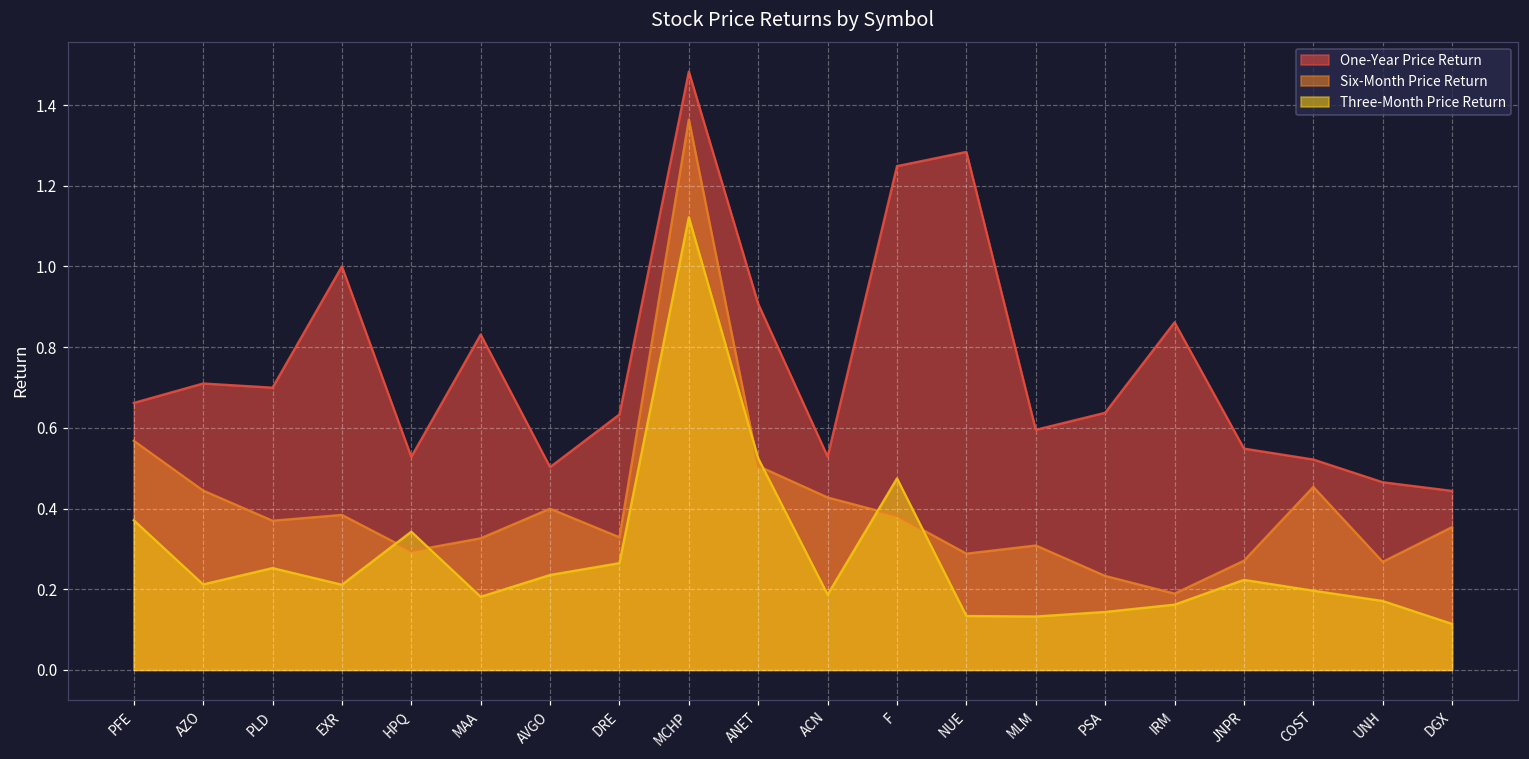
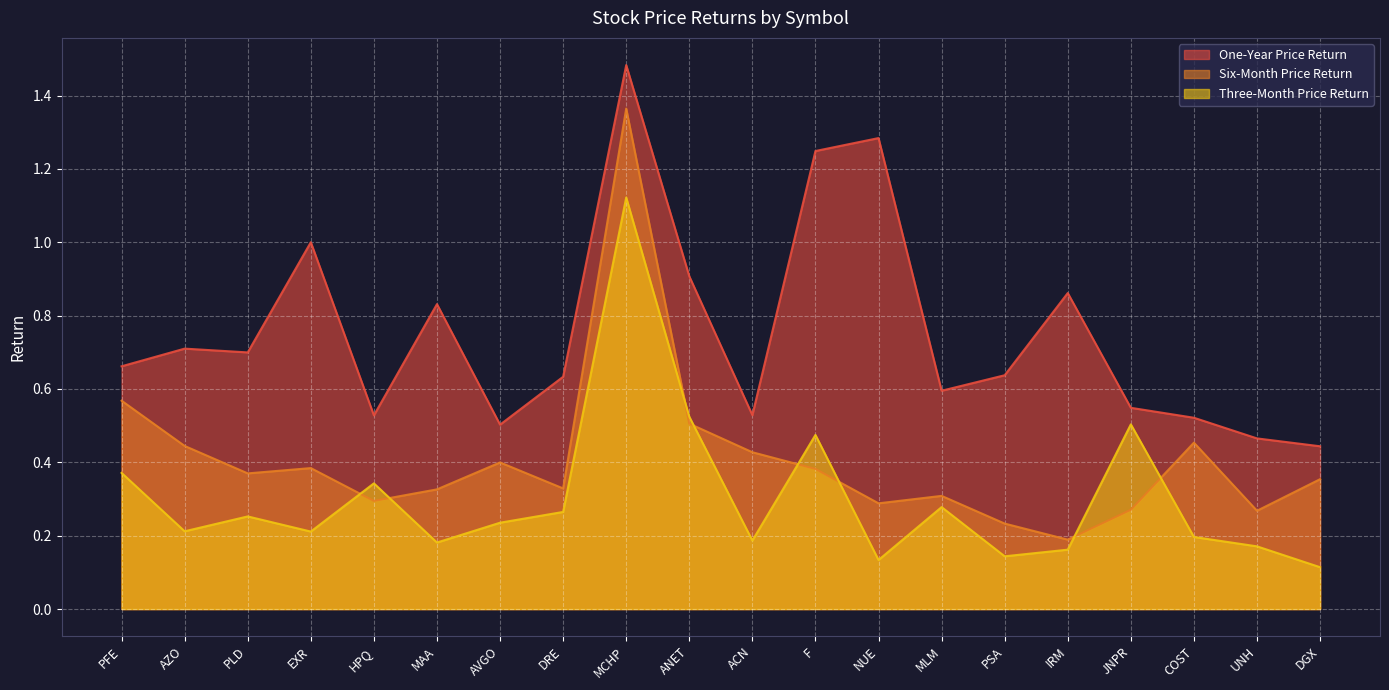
  {
    "Three-Month Price Return": {
      "PFE": 0.37,
      "AZO": 0.21,
      "PLD": 0.25,
      "EXR": 0.21,
      "HPQ": 0.34,
      "MAA": 0.18,
      "AVGO": 0.24,
      "DRE": 0.26,
      "MCHP": 1.12,
      "ANET": 0.52,
      "ACN": 0.19,
      "F": 0.47,
      "NUE": 0.13,
-     "MLM": 0.13,
+     "MLM": 0.28,
      "PSA": 0.14,
      "IRM": 0.16,
-     "JNPR": 0.22,
+     "JNPR": 0.50,
      "COST": 0.20,
      "UNH": 0.17,
      "DGX": 0.11
    }
  }
